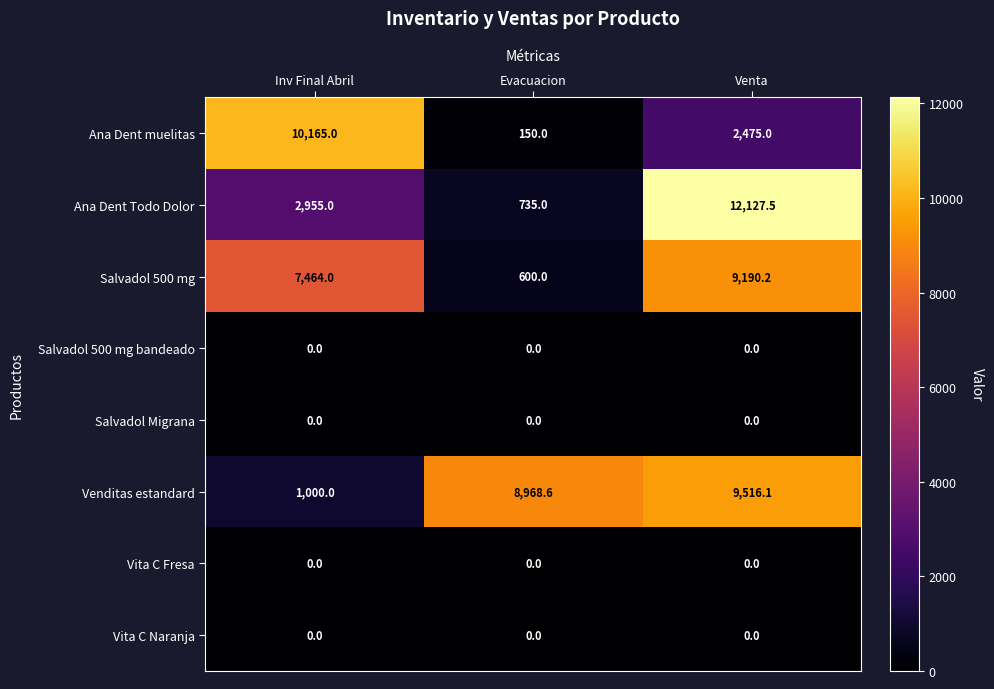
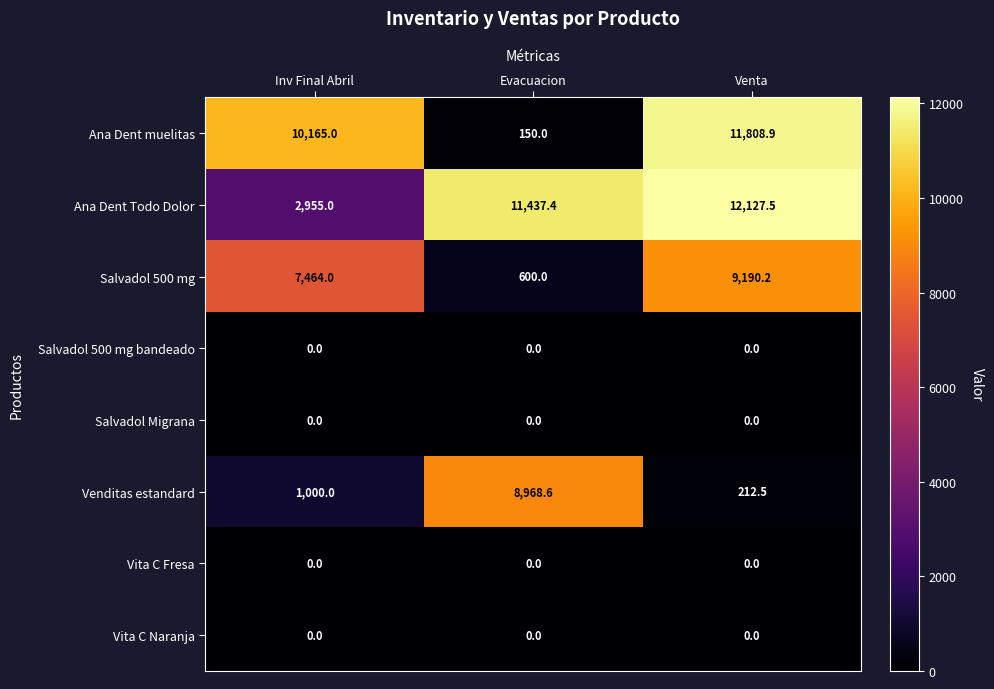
  {
    "Ana Dent muelitas": {
      "Inv Final Abril": "10,165.0",
      "Evacuacion": "150.0",
-     "Venta": "2,475.0"
+     "Venta": "11,808.9"
    },
    "Ana Dent Todo Dolor": {
      "Inv Final Abril": "2,955.0",
-     "Evacuacion": "735.0",
+     "Evacuacion": "11,437.4",
      "Venta": "12,127.5"
    },
    "Salvadol 500 mg": {
      "Inv Final Abril": "7,464.0",
      "Evacuacion": "600.0",
      "Venta": "9,190.2"
    },
    "Salvadol 500 mg bandeado": {
      "Inv Final Abril": "0.0",
      "Evacuacion": "0.0",
      "Venta": "0.0"
    },
    "Salvadol Migrana": {
      "Inv Final Abril": "0.0",
      "Evacuacion": "0.0",
      "Venta": "0.0"
    },
    "Venditas estandard": {
      "Inv Final Abril": "1,000.0",
      "Evacuacion": "8,968.6",
-     "Venta": "9,516.1"
+     "Venta": "212.5"
    },
    "Vita C Fresa": {
      "Inv Final Abril": "0.0",
      "Evacuacion": "0.0",
      "Venta": "0.0"
    },
    "Vita C Naranja": {
      "Inv Final Abril": "0.0",
      "Evacuacion": "0.0",
      "Venta": "0.0"
    }
  }
